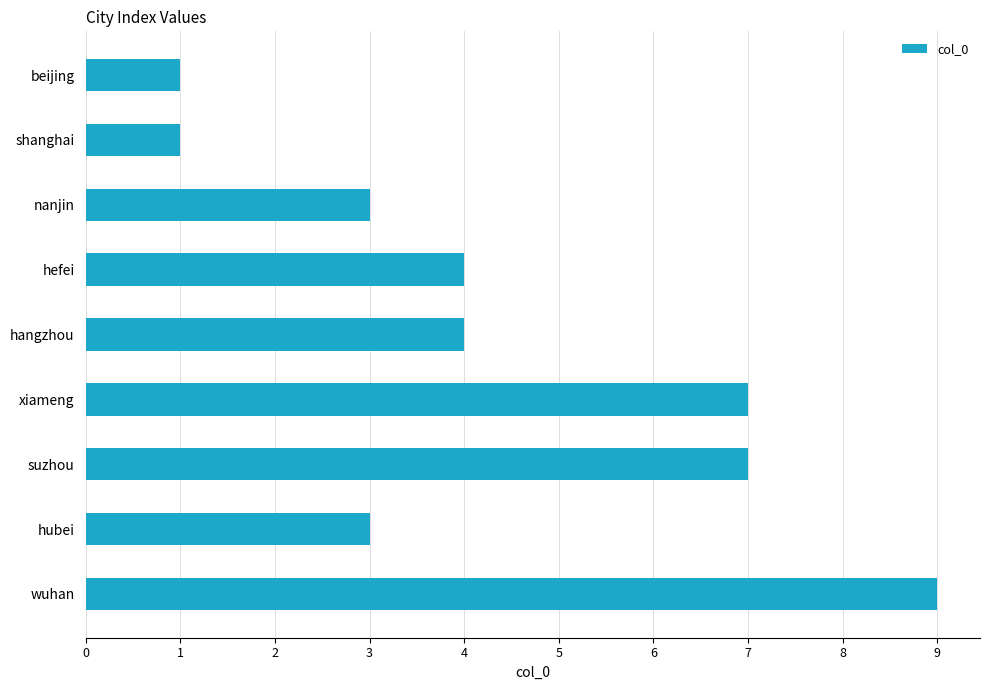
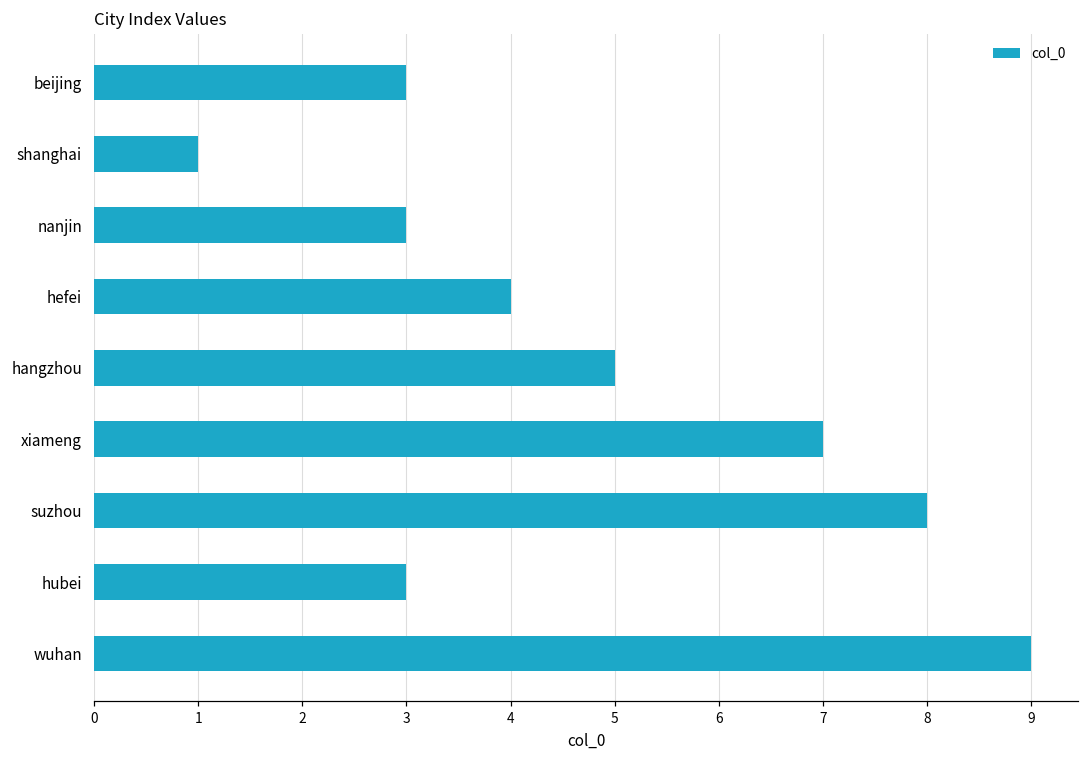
  {
-   "beijing": 1,
+   "beijing": 3,
    "shanghai": 1,
    "nanjin": 3,
    "hefei": 4,
-   "hangzhou": 4,
+   "hangzhou": 5,
    "xiameng": 7,
-   "suzhou": 7,
+   "suzhou": 8,
    "hubei": 3,
    "wuhan": 9
  }
